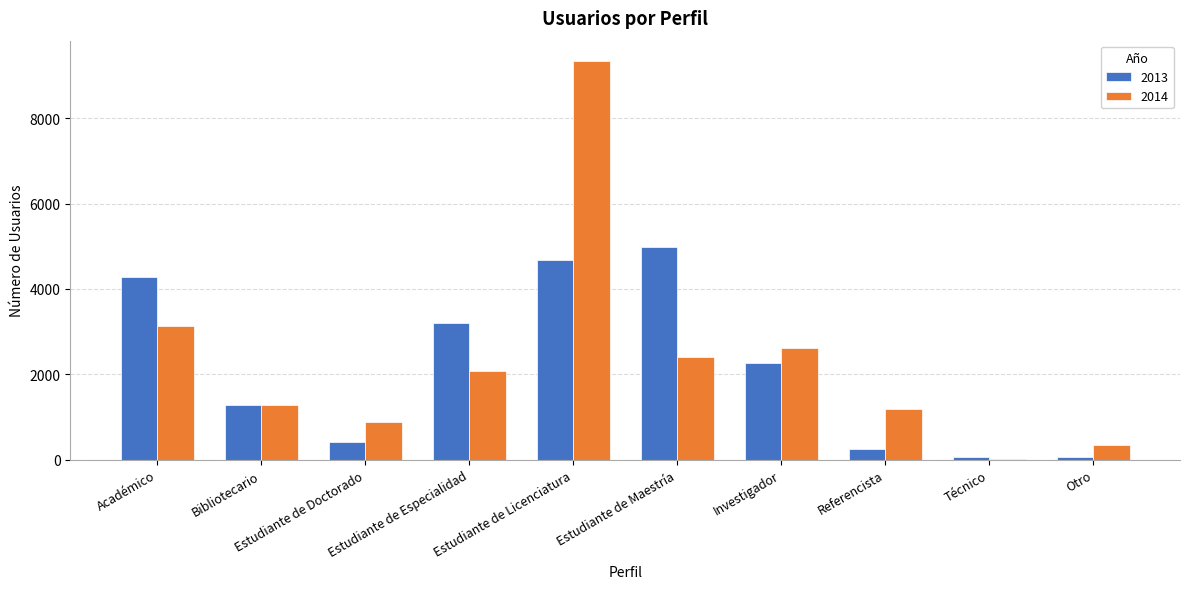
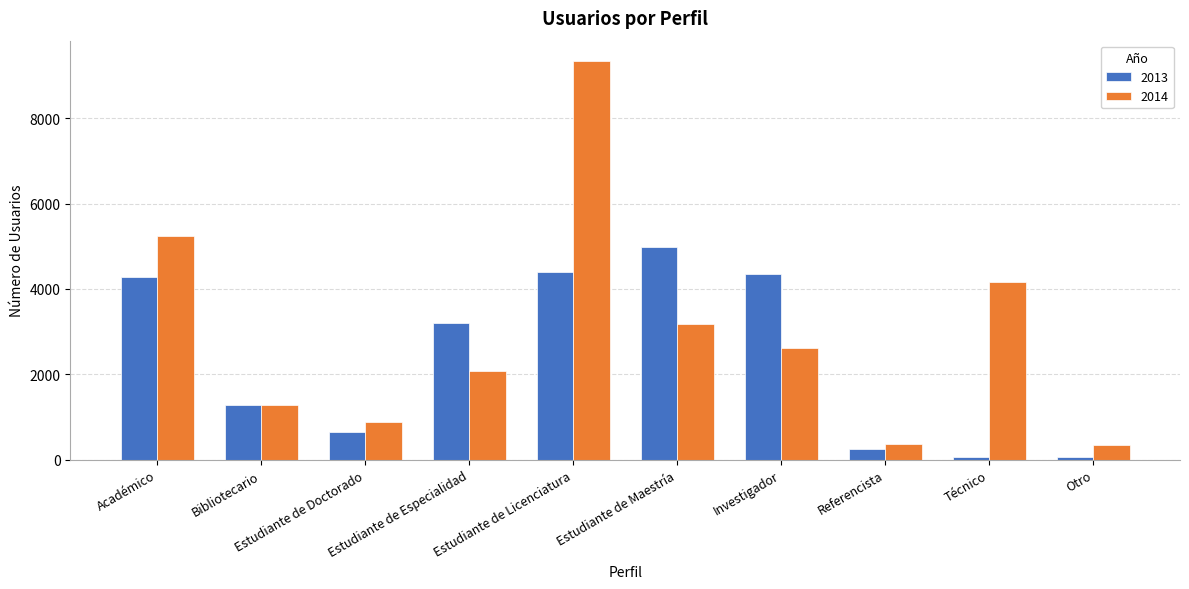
  {
    "2013": {
      "Académico": 4300,
      "Bibliotecario": 1300,
-     "Estudiante de Doctorado": 400,
+     "Estudiante de Doctorado": 700,
      "Estudiante de Especialidad": 3200,
-     "Estudiante de Licenciatura": 4700,
+     "Estudiante de Licenciatura": 4400,
      "Estudiante de Maestría": 5000,
-     "Investigador": 2300,
+     "Investigador": 4400,
      "Referencista": 300,
      "Técnico": 100,
      "Otro": 100
    },
    "2014": {
-     "Académico": 3100,
+     "Académico": 5200,
      "Bibliotecario": 1300,
      "Estudiante de Doctorado": 900,
      "Estudiante de Especialidad": 2100,
      "Estudiante de Licenciatura": 9300,
-     "Estudiante de Maestría": 2400,
+     "Estudiante de Maestría": 3200,
      "Investigador": 2600,
-     "Referencista": 1200,
-     "Técnico": 0,
+     "Referencista": 400,
+     "Técnico": 4200,
      "Otro": 300
    }
  }
